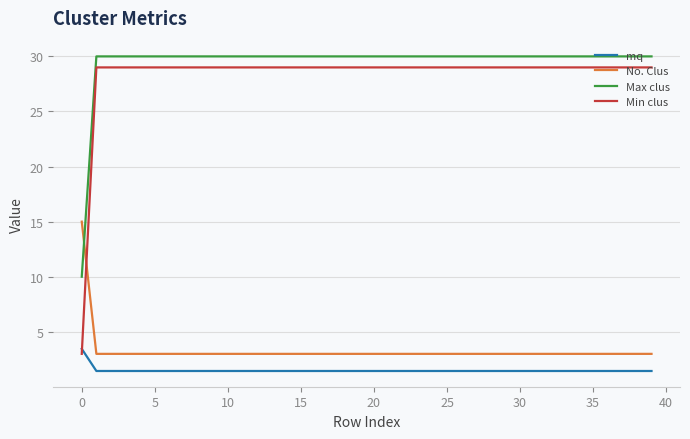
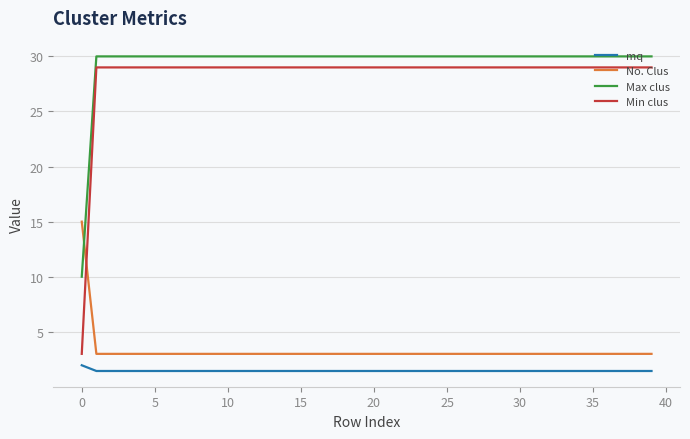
  {
    "mq": {
-     "0": 3.5,
+     "0": 2.0,
      "5": 1.4,
      "10": 1.4,
      "15": 1.4,
      "20": 1.4,
      "25": 1.4,
      "30": 1.4,
      "35": 1.4
    },
    "No. Clus": {
      "0": 15.0,
      "5": 3.0,
      "10": 3.0,
      "15": 3.0,
      "20": 3.0,
      "25": 3.0,
      "30": 3.0,
      "35": 3.0
    },
    "Max clus": {
      "0": 10.0,
      "5": 30.0,
      "10": 30.0,
      "15": 30.0,
      "20": 30.0,
      "25": 30.0,
      "30": 30.0,
      "35": 30.0
    },
    "Min clus": {
      "0": 3.0,
      "5": 29.0,
      "10": 29.0,
      "15": 29.0,
      "20": 29.0,
      "25": 29.0,
      "30": 29.0,
      "35": 29.0
    }
  }
